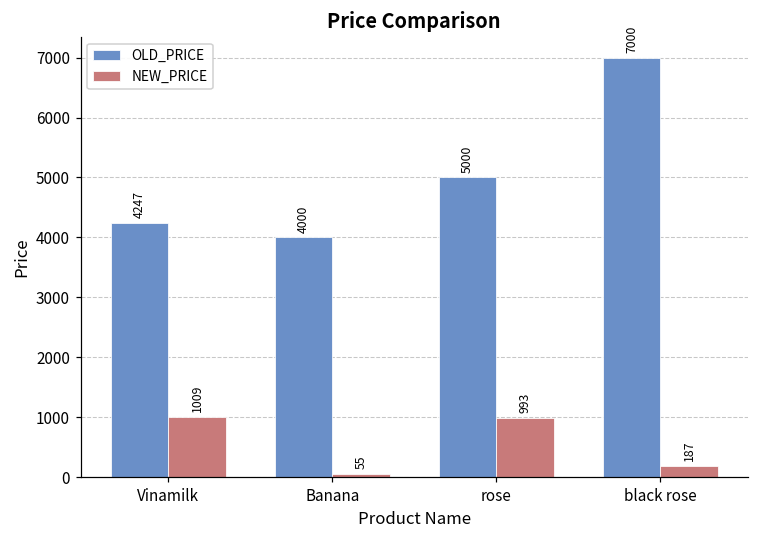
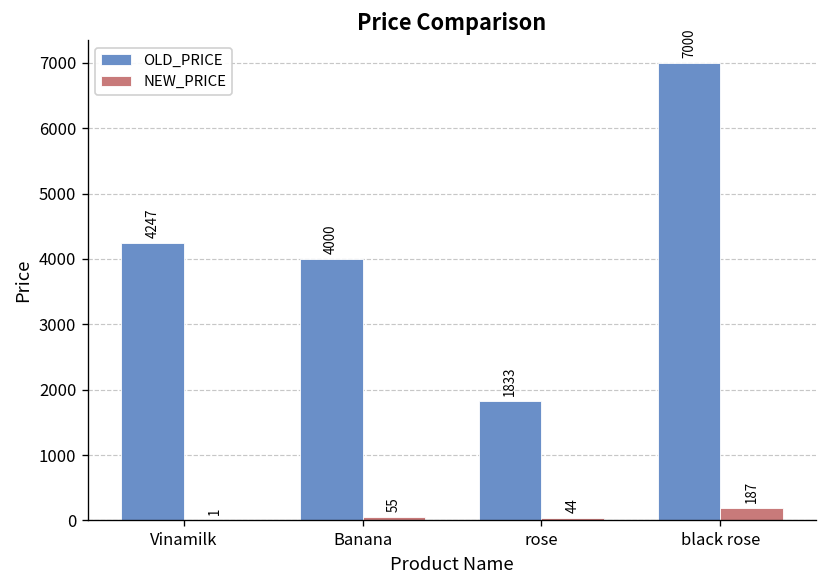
  {
    "OLD_PRICE": {
      "Vinamilk": 4247,
      "Banana": 4000,
-     "rose": 5000,
+     "rose": 1833,
      "black rose": 7000
    },
    "NEW_PRICE": {
-     "Vinamilk": 1009,
+     "Vinamilk": 1,
      "Banana": 55,
-     "rose": 993,
+     "rose": 44,
      "black rose": 187
    }
  }
